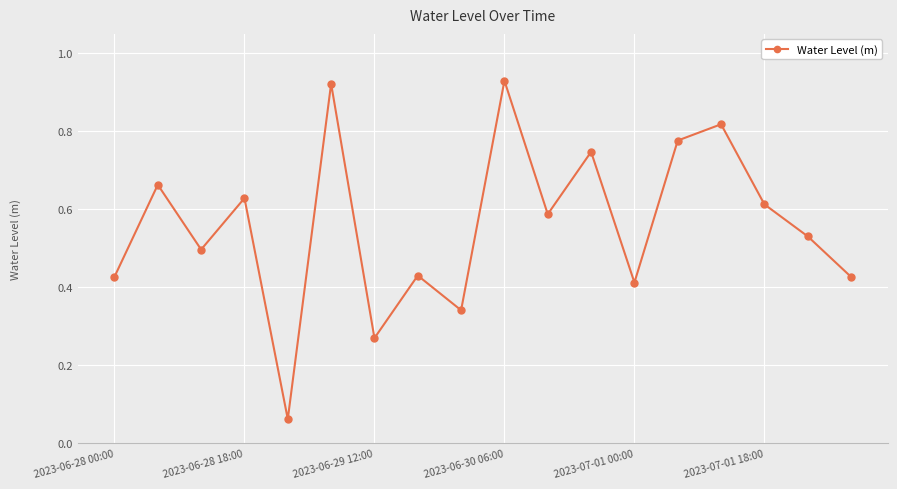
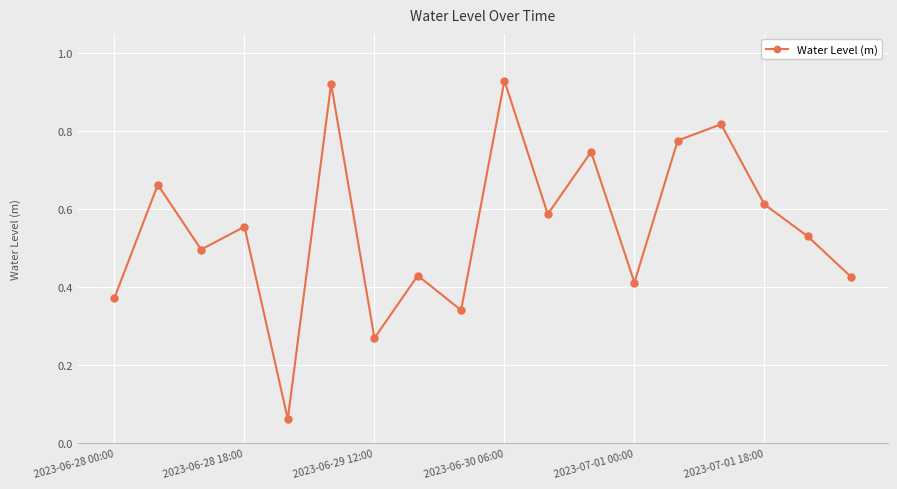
  {
-   "2023-06-28 00:00": 0.43,
-   "2023-06-28 18:00": 0.63,
+   "2023-06-28 00:00": 0.37,
+   "2023-06-28 18:00": 0.56,
    "2023-06-29 12:00": 0.27,
    "2023-06-30 06:00": 0.93,
    "2023-07-01 00:00": 0.41,
    "2023-07-01 18:00": 0.61
  }
